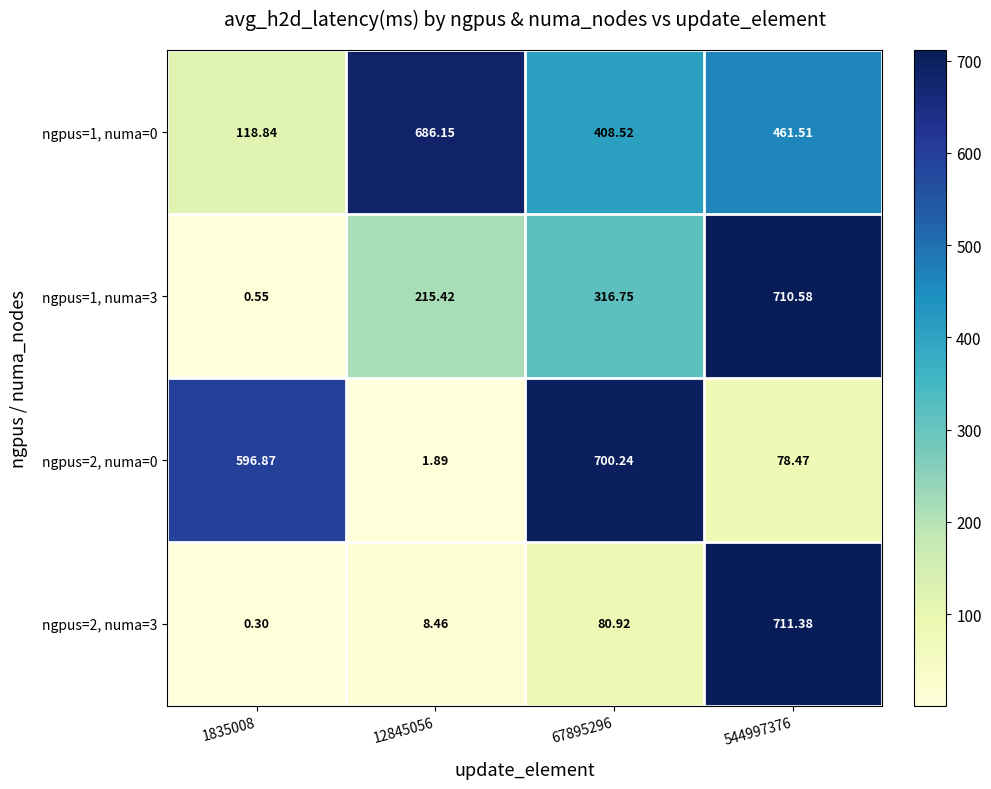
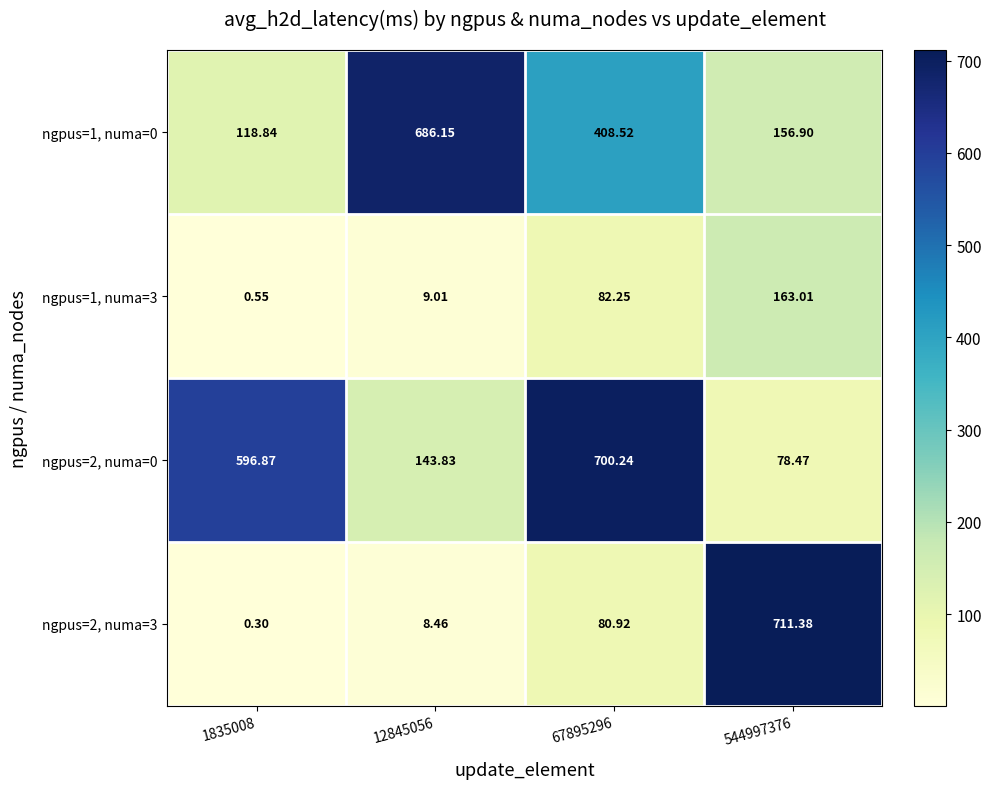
  {
    "ngpus=1, numa=0": {
      "1835008": 118.84,
      "12845056": 686.15,
      "67895296": 408.52,
-     "544997376": 461.51
+     "544997376": 156.90
    },
    "ngpus=1, numa=3": {
      "1835008": 0.55,
-     "12845056": 215.42,
-     "67895296": 316.75,
-     "544997376": 710.58
+     "12845056": 9.01,
+     "67895296": 82.25,
+     "544997376": 163.01
    },
    "ngpus=2, numa=0": {
      "1835008": 596.87,
-     "12845056": 1.89,
+     "12845056": 143.83,
      "67895296": 700.24,
      "544997376": 78.47
    },
    "ngpus=2, numa=3": {
      "1835008": 0.30,
      "12845056": 8.46,
      "67895296": 80.92,
      "544997376": 711.38
    }
  }
